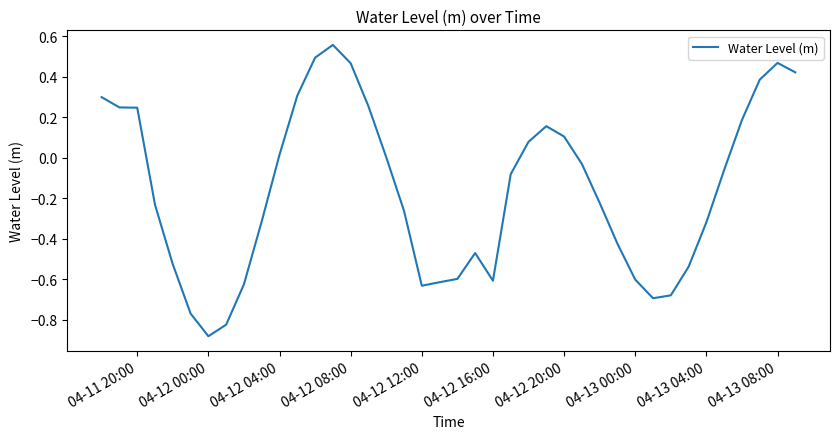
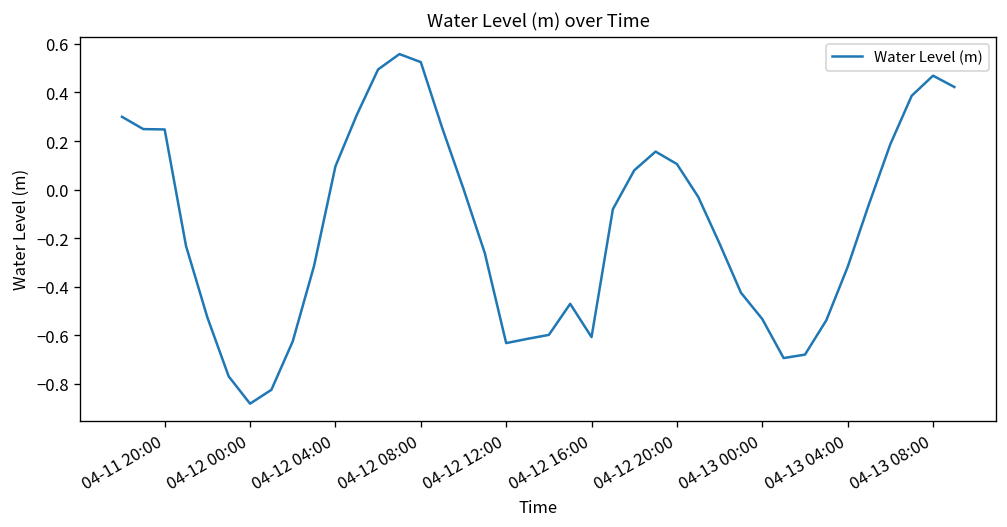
  {
    "04-11 20:00": 0.25,
    "04-12 00:00": -0.88,
-   "04-12 04:00": 0.02,
-   "04-12 08:00": 0.47,
+   "04-12 04:00": 0.10,
+   "04-12 08:00": 0.53,
    "04-12 12:00": -0.63,
    "04-12 16:00": -0.61,
    "04-12 20:00": 0.11,
-   "04-13 00:00": -0.60,
+   "04-13 00:00": -0.53,
    "04-13 04:00": -0.32,
    "04-13 08:00": 0.47
  }
